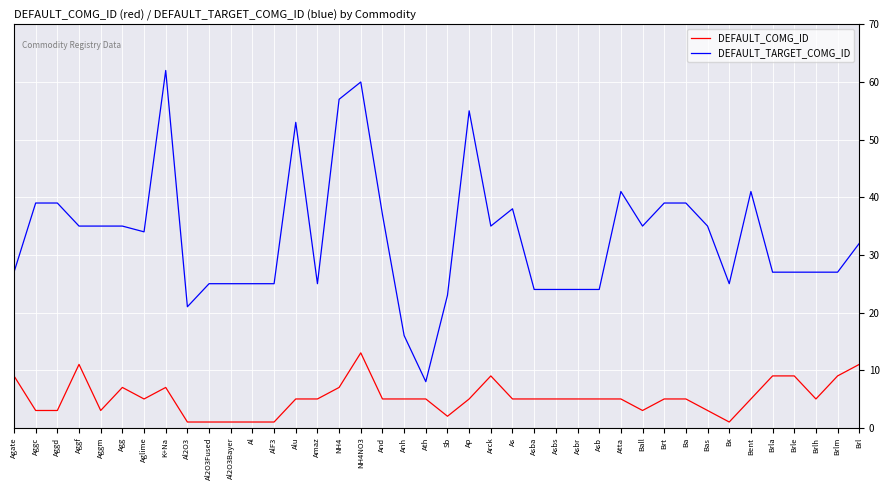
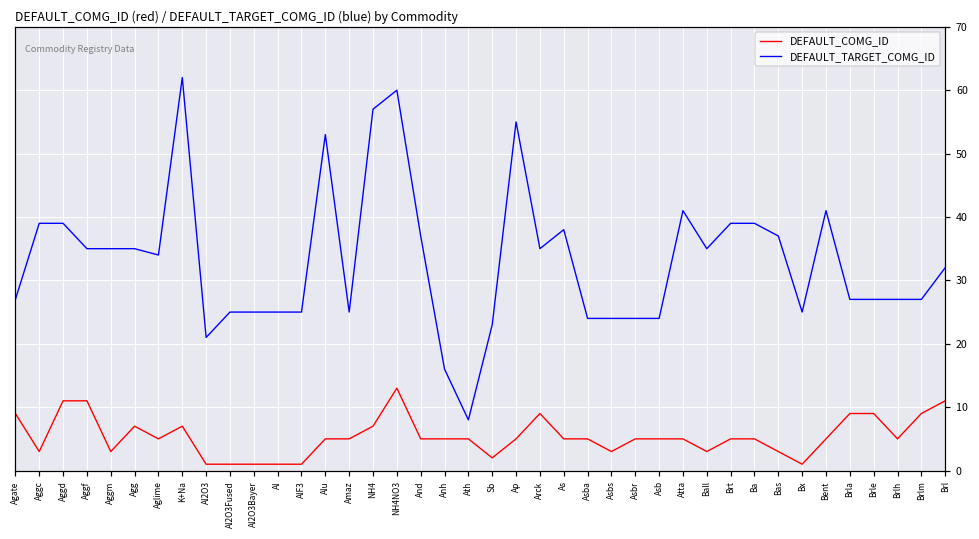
  {
    "DEFAULT_COMG_ID": {
      "Agate": 9,
      "Aggc": 3,
-     "Aggd": 3,
+     "Aggd": 11,
      "Aggf": 11,
      "Aggm": 3,
      "Agg": 7,
      "Aglime": 5,
      "K+Na": 7,
      "Al2O3": 1,
      "Al2O3Fused": 1,
      "Al2O3Bayer": 1,
      "Al": 1,
      "AlF3": 1,
      "Alu": 5,
      "Amaz": 5,
      "NH4": 7,
      "NH4NO3": 13,
      "And": 5,
      "Anh": 5,
      "Ath": 5,
      "Sb": 2,
      "Ap": 5,
      "Arck": 9,
      "As": 5,
      "Asba": 5,
-     "Asbs": 5,
+     "Asbs": 3,
      "Asbr": 5,
      "Asb": 5,
      "Atta": 5,
      "Ball": 3,
      "Brt": 5,
      "Ba": 5,
      "Bas": 3,
      "Bx": 1,
      "Bent": 5,
      "Brla": 9,
      "Brle": 9,
      "Brlh": 5,
      "Brlm": 9,
      "Brl": 11
    },
    "DEFAULT_TARGET_COMG_ID": {
      "Agate": 27,
      "Aggc": 39,
      "Aggd": 39,
      "Aggf": 35,
      "Aggm": 35,
      "Agg": 35,
      "Aglime": 34,
      "K+Na": 62,
      "Al2O3": 21,
      "Al2O3Fused": 25,
      "Al2O3Bayer": 25,
      "Al": 25,
      "AlF3": 25,
      "Alu": 53,
      "Amaz": 25,
      "NH4": 57,
      "NH4NO3": 60,
      "And": 37,
      "Anh": 16,
      "Ath": 8,
      "Sb": 23,
      "Ap": 55,
      "Arck": 35,
      "As": 38,
      "Asba": 24,
      "Asbs": 24,
      "Asbr": 24,
      "Asb": 24,
      "Atta": 41,
      "Ball": 35,
      "Brt": 39,
      "Ba": 39,
-     "Bas": 35,
+     "Bas": 37,
      "Bx": 25,
      "Bent": 41,
      "Brla": 27,
      "Brle": 27,
      "Brlh": 27,
      "Brlm": 27,
      "Brl": 32
    }
  }
